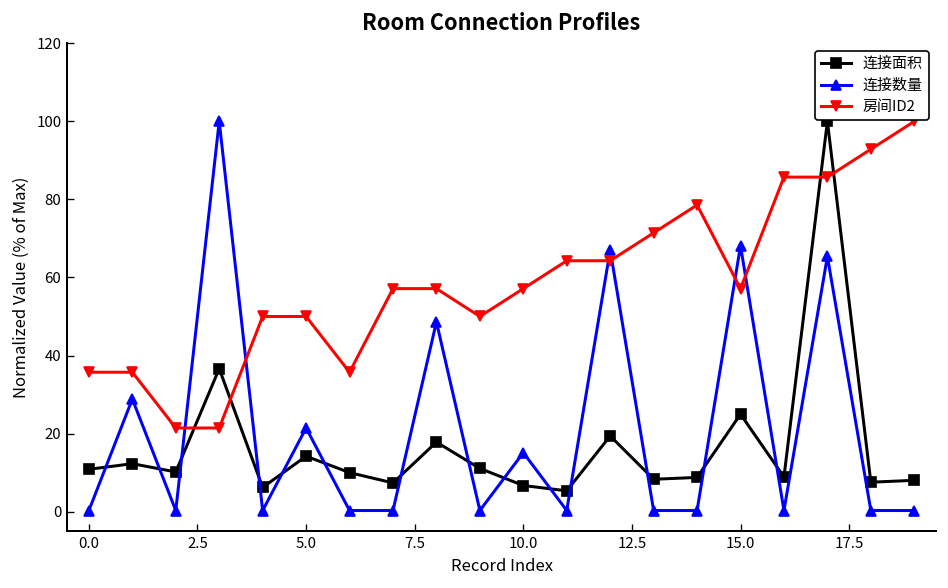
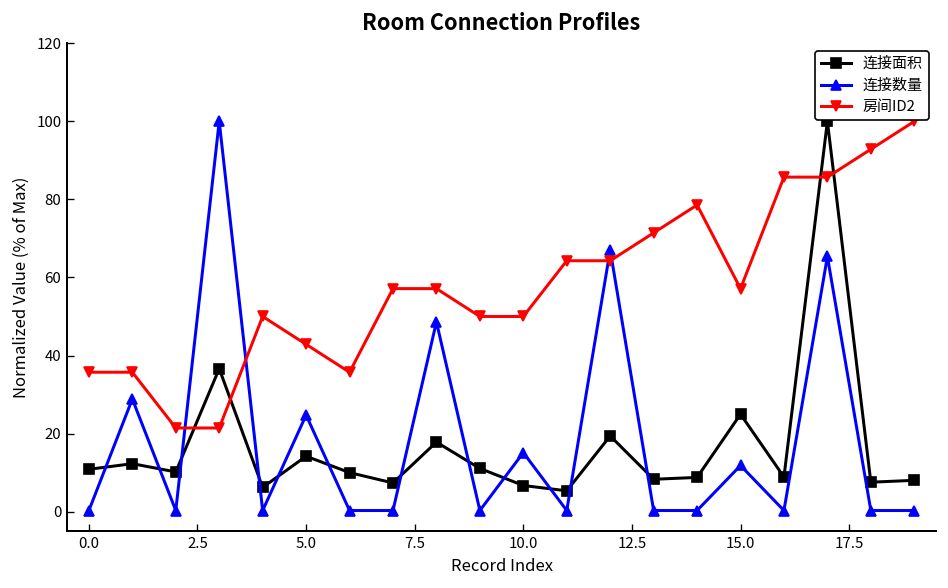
  {
    "连接面积": {
      "0.0": 11,
      "5.0": 14,
      "10.0": 7,
      "15.0": 25
    },
    "连接数量": {
      "0.0": 0,
-     "5.0": 21,
+     "5.0": 25,
      "10.0": 15,
-     "15.0": 68
+     "15.0": 12
    },
    "房间ID2": {
      "0.0": 36,
-     "5.0": 50,
-     "10.0": 57,
+     "5.0": 43,
+     "10.0": 50,
      "15.0": 57
    }
  }
